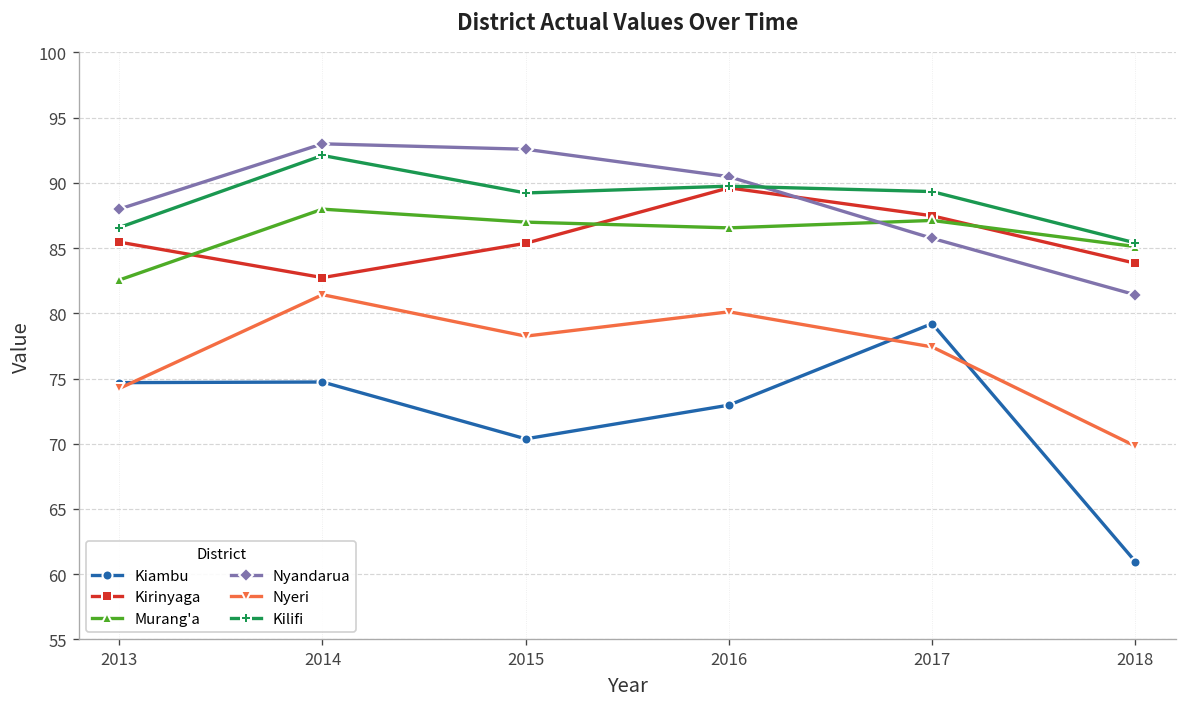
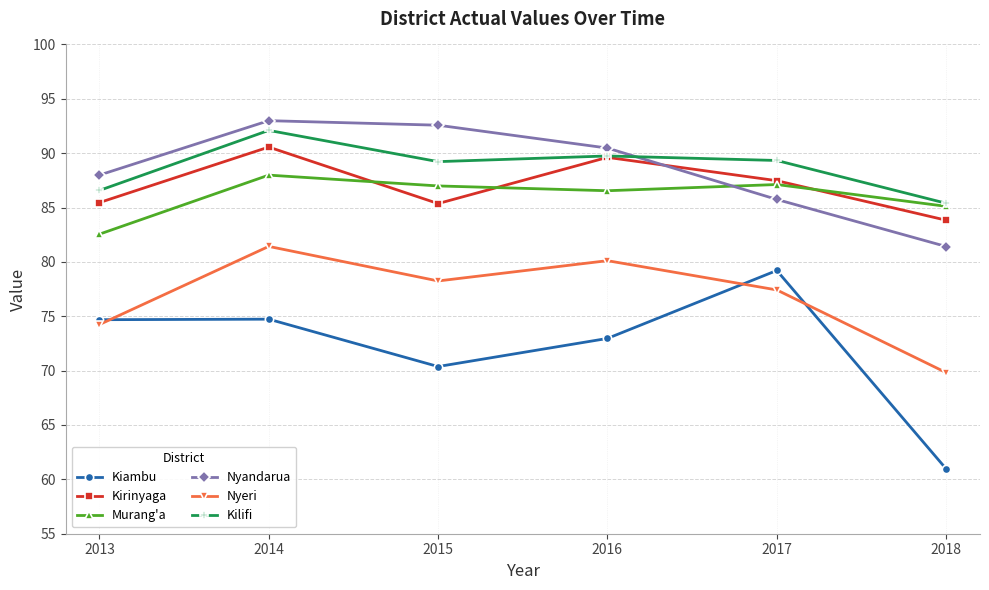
  {
    "Kiambu": {
      "2013": 74.7,
      "2014": 74.7,
      "2015": 70.4,
      "2016": 73.0,
      "2017": 79.2,
      "2018": 61.0
    },
    "Kirinyaga": {
      "2013": 85.5,
-     "2014": 82.7,
+     "2014": 90.6,
      "2015": 85.4,
      "2017": 87.5,
      "2018": 83.8
    },
    "Murang'a": {
      "2013": 82.6,
      "2014": 88.0,
      "2015": 87.0,
      "2016": 86.5,
      "2017": 87.1,
      "2018": 85.1
    },
    "Nyandarua": {
      "2013": 88.0,
      "2014": 93.0,
      "2015": 92.6,
      "2016": 90.5,
      "2017": 85.7,
      "2018": 81.4
    },
    "Nyeri": {
      "2013": 74.2,
      "2014": 81.4,
      "2015": 78.2,
      "2016": 80.1,
      "2017": 77.4,
      "2018": 69.8
    },
    "Kilifi": {
      "2013": 86.6,
      "2014": 92.1,
      "2015": 89.2,
      "2017": 89.3,
      "2018": 85.4
    }
  }
